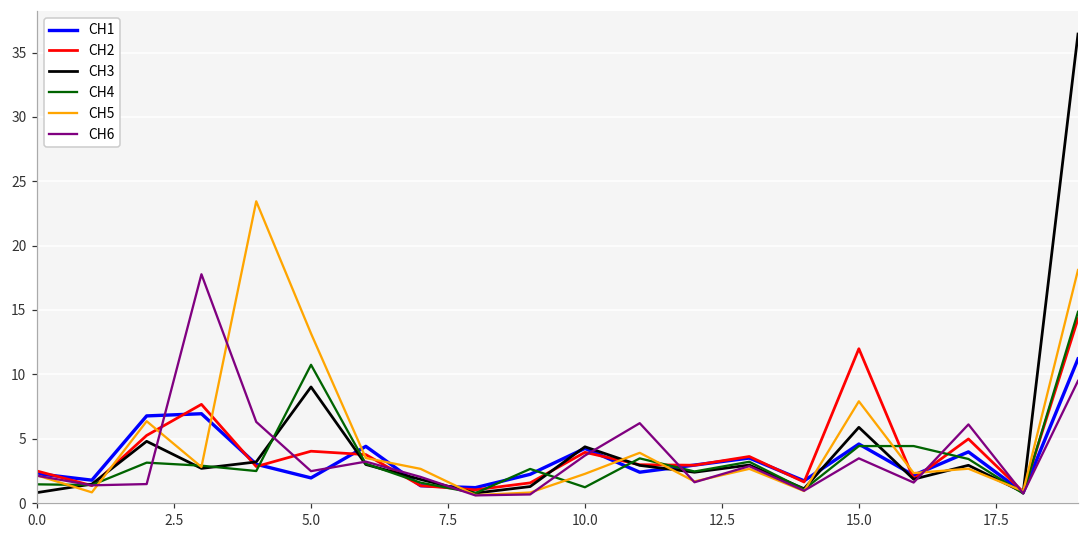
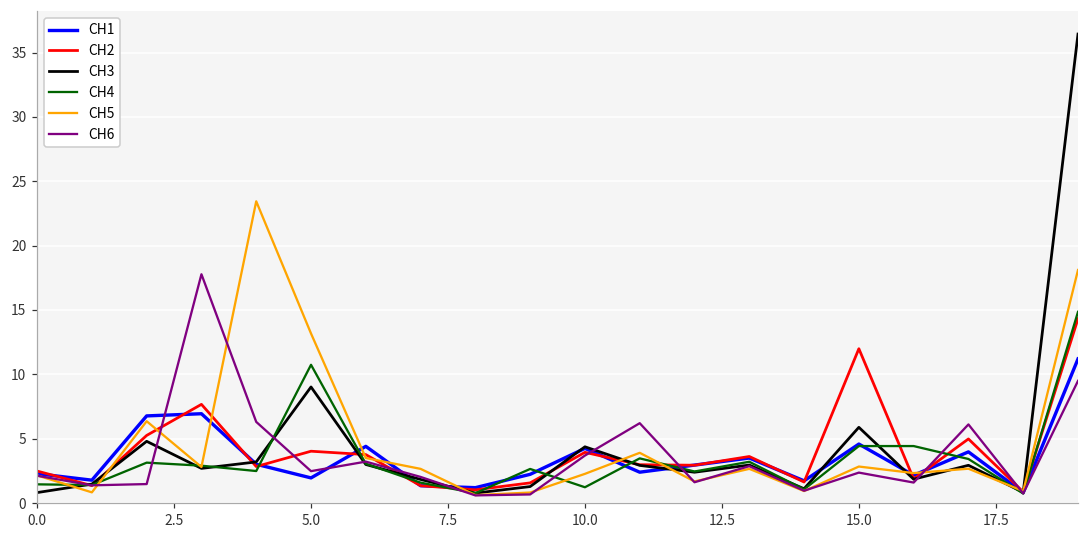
  {
    "CH1": {
      "5.0": 2.0
    },
    "CH2": {
      "5.0": 4.0,
      "10.0": 3.9,
      "15.0": 12.0
    },
    "CH3": {
      "0.0": 0.8,
      "5.0": 9.0,
      "15.0": 5.9
    },
    "CH4": {
      "0.0": 1.5,
      "5.0": 10.7,
      "10.0": 1.2
    },
    "CH5": {
      "5.0": 13.2,
      "10.0": 2.3,
-     "15.0": 7.9
+     "15.0": 2.8
    },
    "CH6": {
      "5.0": 2.5,
      "10.0": 3.7,
-     "15.0": 3.5
+     "15.0": 2.4
    }
  }
